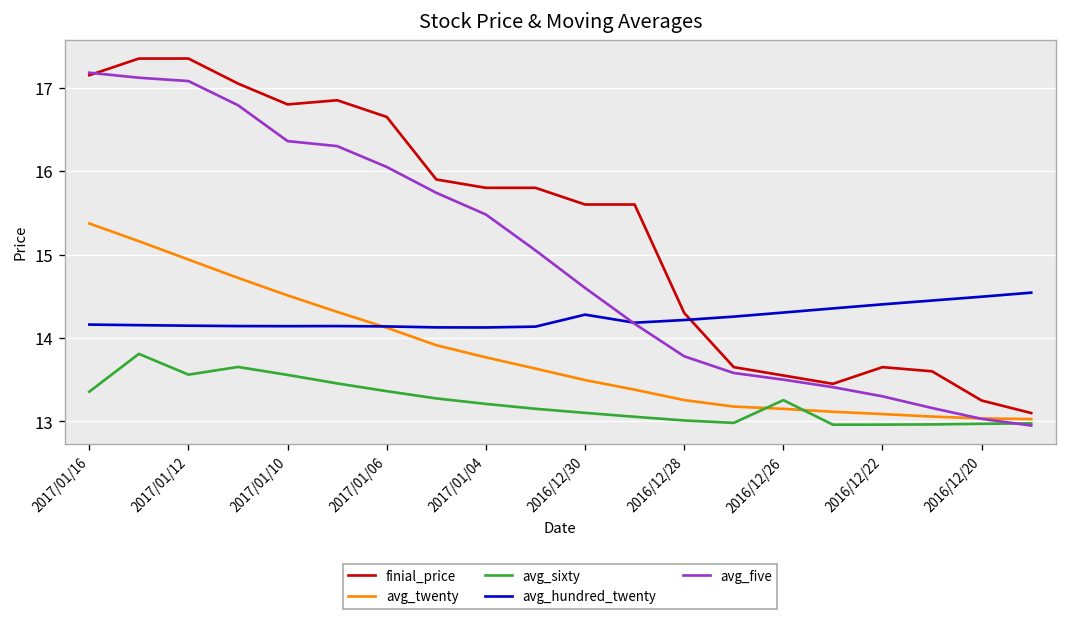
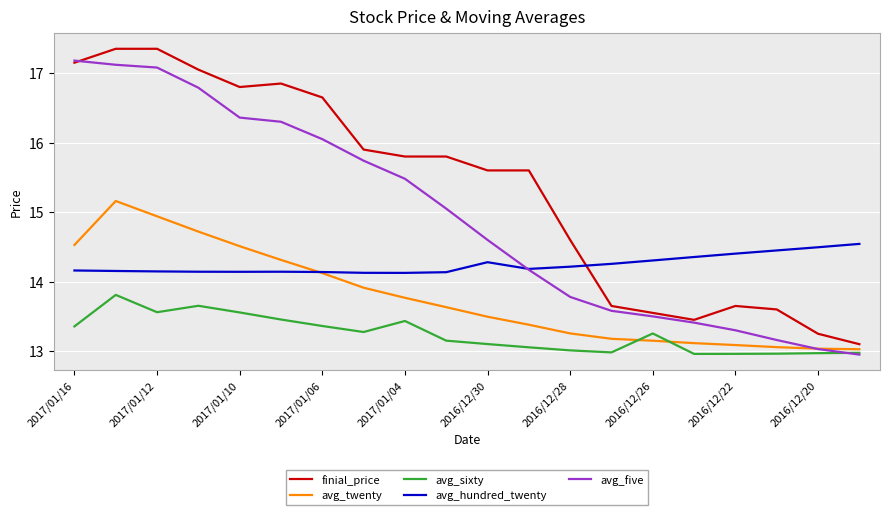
  {
    "finial_price": {
      "2017/01/12": 17.4,
      "2017/01/10": 16.8,
      "2017/01/06": 16.7,
      "2017/01/04": 15.8,
      "2016/12/30": 15.6,
-     "2016/12/28": 14.3,
+     "2016/12/28": 14.6,
      "2016/12/26": 13.6,
      "2016/12/22": 13.7,
      "2016/12/20": 13.3
    },
    "avg_twenty": {
-     "2017/01/16": 15.4,
+     "2017/01/16": 14.5,
      "2017/01/12": 14.9,
      "2017/01/10": 14.5,
      "2017/01/04": 13.8,
      "2016/12/30": 13.5,
      "2016/12/28": 13.3,
      "2016/12/26": 13.2,
      "2016/12/22": 13.1
    },
    "avg_sixty": {
      "2017/01/16": 13.4,
      "2017/01/12": 13.6,
      "2017/01/10": 13.6,
      "2017/01/06": 13.4,
-     "2017/01/04": 13.2,
+     "2017/01/04": 13.4,
      "2016/12/30": 13.1,
      "2016/12/28": 13.0,
      "2016/12/26": 13.3,
      "2016/12/22": 13.0,
      "2016/12/20": 13.0
    },
    "avg_hundred_twenty": {
      "2017/01/16": 14.2,
      "2017/01/12": 14.1,
      "2017/01/10": 14.1,
      "2017/01/04": 14.1,
      "2016/12/30": 14.3,
      "2016/12/28": 14.2,
      "2016/12/26": 14.3,
      "2016/12/22": 14.4,
      "2016/12/20": 14.5
    },
    "avg_five": {
      "2017/01/12": 17.1,
      "2017/01/10": 16.4,
      "2017/01/06": 16.1,
      "2017/01/04": 15.5,
      "2016/12/30": 14.6,
      "2016/12/28": 13.8,
      "2016/12/26": 13.5,
      "2016/12/22": 13.3
    }
  }
